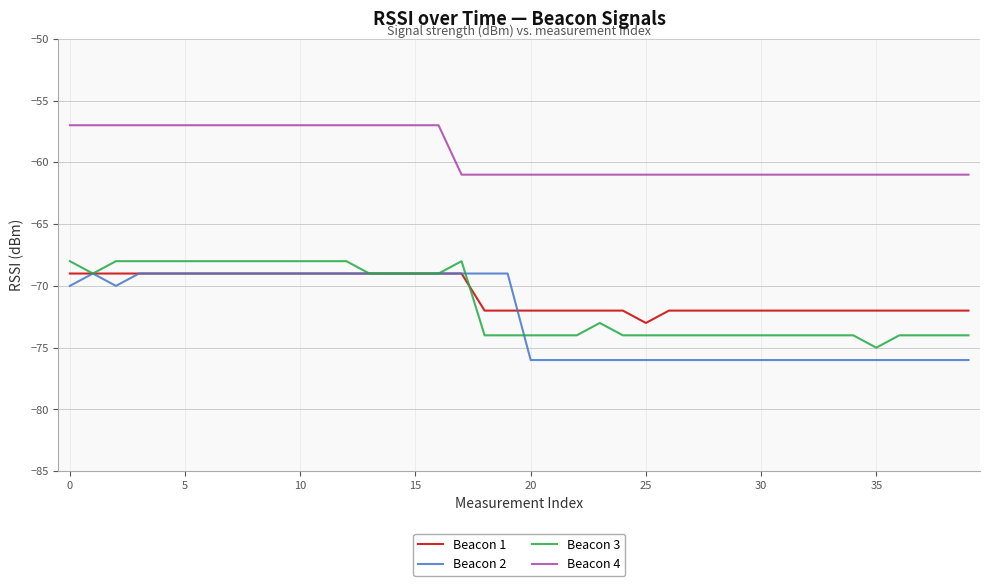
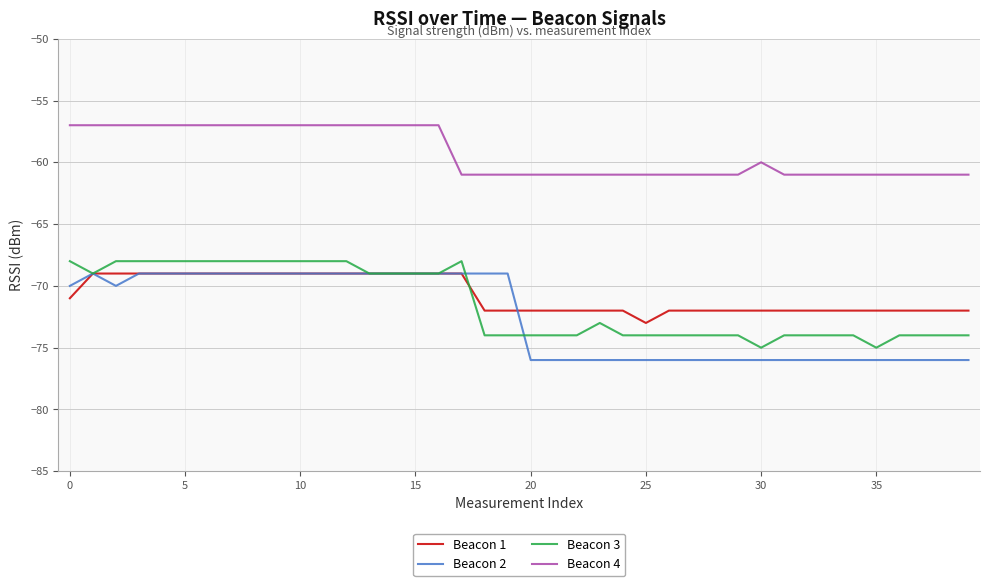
  {
    "Beacon 1": {
-     "0": -69,
+     "0": -71,
      "20": -72,
      "25": -73,
      "30": -72,
      "35": -72
    },
    "Beacon 2": {
      "0": -70,
      "20": -76,
      "25": -76,
      "30": -76,
      "35": -76
    },
    "Beacon 3": {
      "0": -68,
      "5": -68,
      "10": -68,
      "20": -74,
      "25": -74,
-     "30": -74,
+     "30": -75,
      "35": -75
    },
    "Beacon 4": {
      "0": -57,
      "5": -57,
      "10": -57,
      "15": -57,
      "20": -61,
      "25": -61,
-     "30": -61,
+     "30": -60,
      "35": -61
    }
  }
